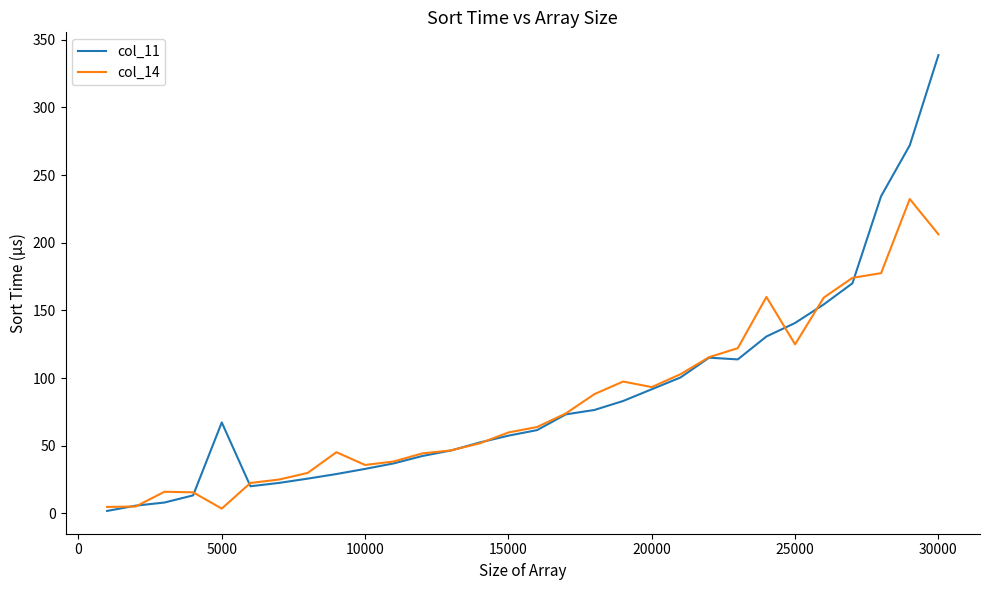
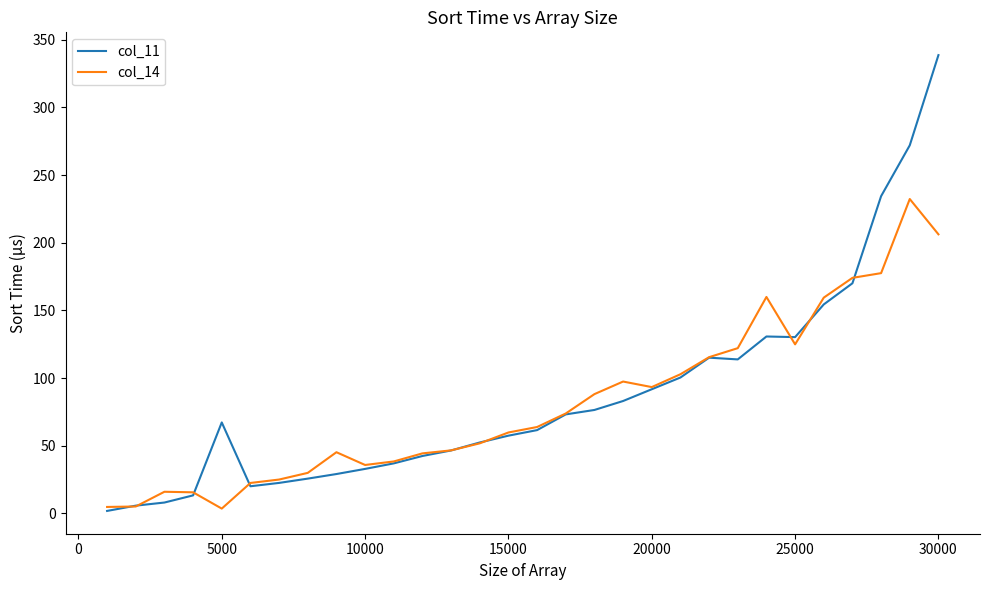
  {
    "col_11": {
      "5000": 67,
      "10000": 33,
      "15000": 57,
-     "25000": 141,
+     "25000": 130,
      "30000": 339
    },
    "col_14": {
      "5000": 4,
      "10000": 36,
      "15000": 60,
      "25000": 125,
      "30000": 206
    }
  }
